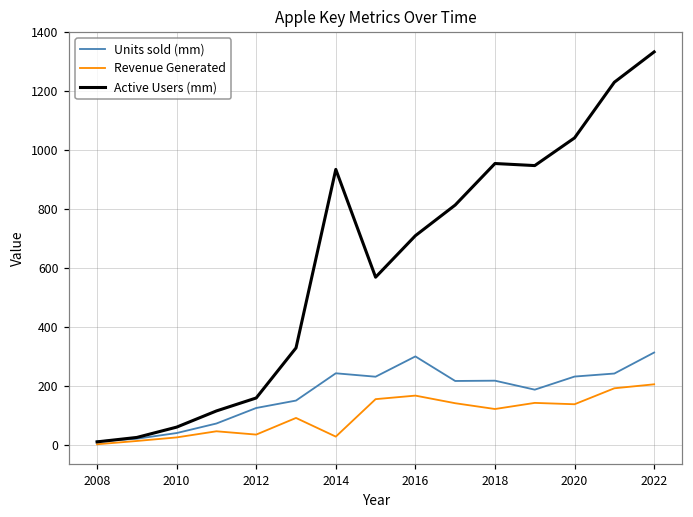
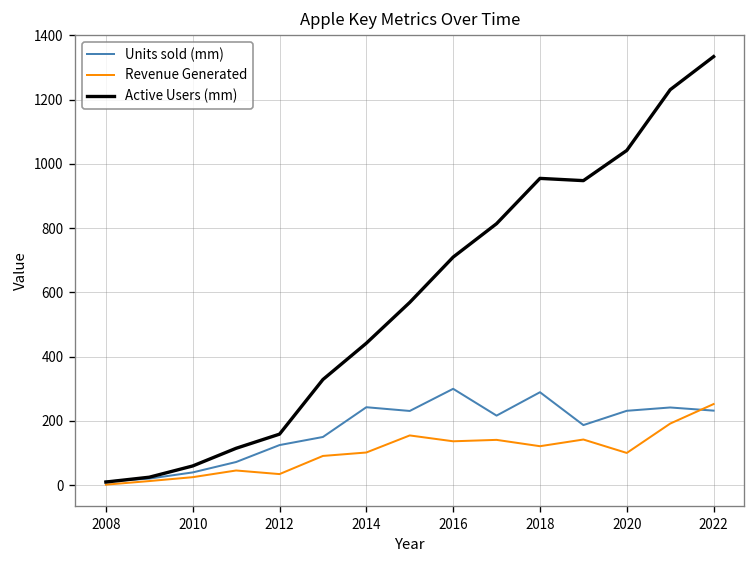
  {
    "Units sold (mm)": {
      "2010": 40,
      "2012": 130,
      "2014": 240,
      "2016": 300,
-     "2018": 220,
+     "2018": 290,
      "2020": 230,
-     "2022": 310
+     "2022": 230
    },
    "Revenue Generated": {
      "2010": 30,
      "2012": 30,
-     "2014": 30,
-     "2016": 170,
+     "2014": 100,
+     "2016": 140,
      "2018": 120,
-     "2020": 140,
-     "2022": 210
+     "2020": 100,
+     "2022": 250
    },
    "Active Users (mm)": {
      "2010": 60,
      "2012": 160,
-     "2014": 940,
+     "2014": 440,
      "2016": 710,
      "2018": 960,
      "2020": 1040,
      "2022": 1330
    }
  }
